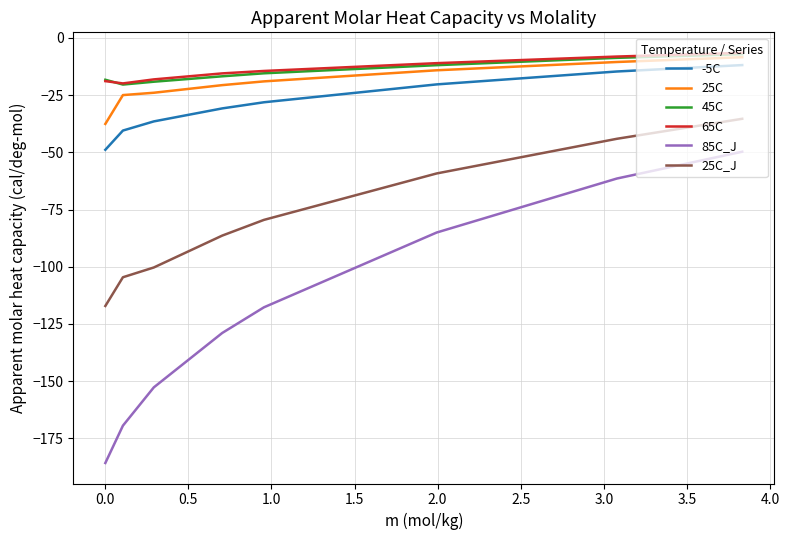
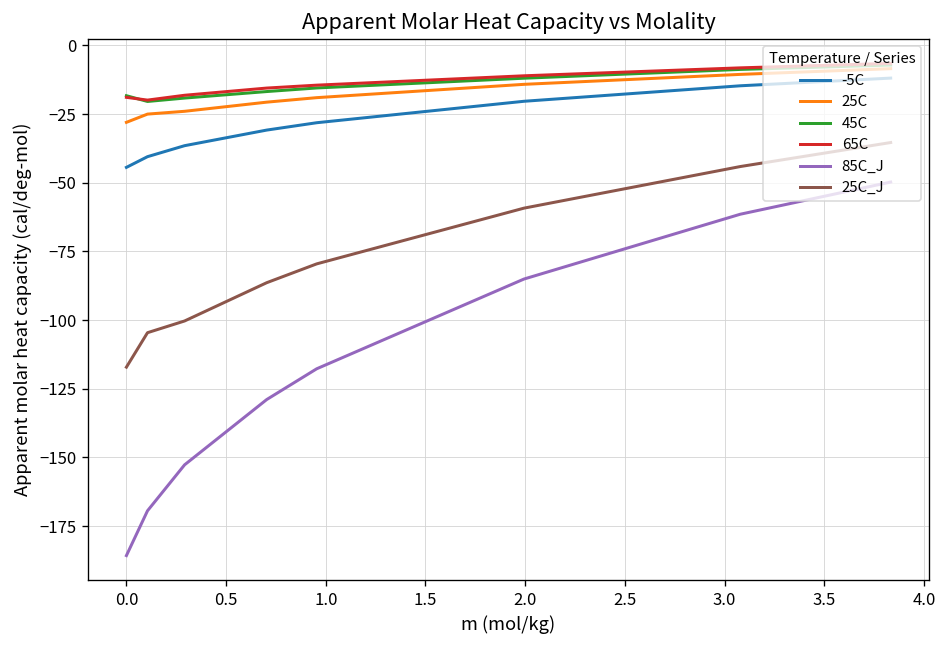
  {
    "-5C": {
-     "0.0": -49
+     "0.0": -44
    },
    "25C": {
-     "0.0": -38
+     "0.0": -28
    },
    "85C_J": {
      "0.0": -186
    },
    "25C_J": {
      "0.0": -117
    }
  }
